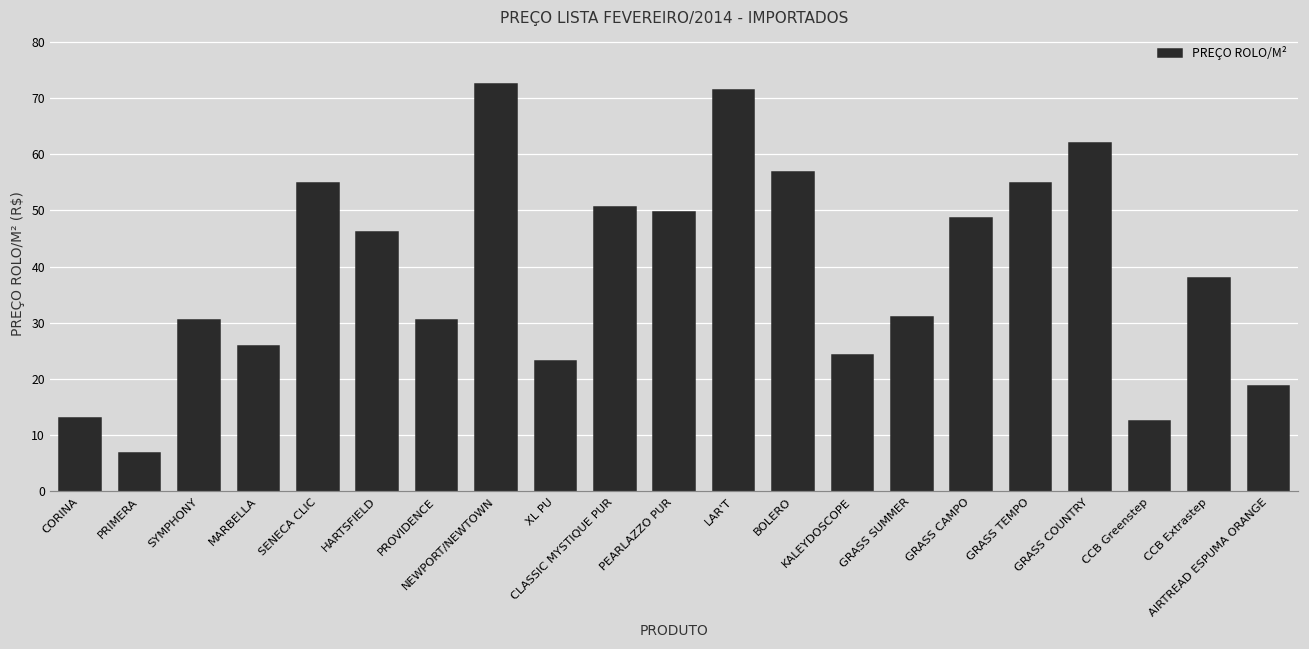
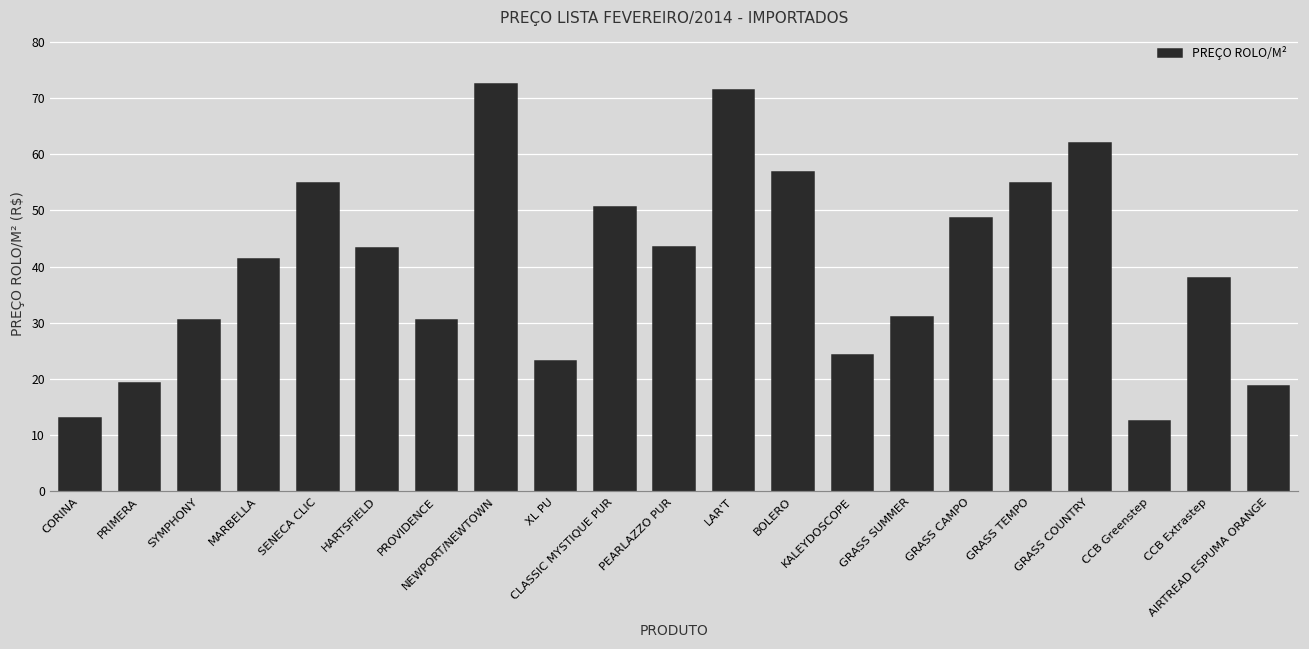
  {
    "CORINA": 13,
-   "PRIMERA": 7,
+   "PRIMERA": 19,
    "SYMPHONY": 30,
-   "MARBELLA": 26,
+   "MARBELLA": 41,
    "SENECA CLIC": 55,
-   "HARTSFIELD": 46,
+   "HARTSFIELD": 43,
    "PROVIDENCE": 31,
    "NEWPORT/NEWTOWN": 72,
    "XL PU": 23,
    "CLASSIC MYSTIQUE PUR": 51,
-   "PEARLAZZO PUR": 50,
+   "PEARLAZZO PUR": 44,
    "LAR'T": 71,
    "BOLERO": 57,
    "KALEYDOSCOPE": 24,
    "GRASS SUMMER": 31,
    "GRASS CAMPO": 49,
    "GRASS TEMPO": 55,
    "GRASS COUNTRY": 62,
    "CCB Greenstep": 12,
    "CCB Extrastep": 38,
    "AIRTREAD ESPUMA ORANGE": 19
  }
